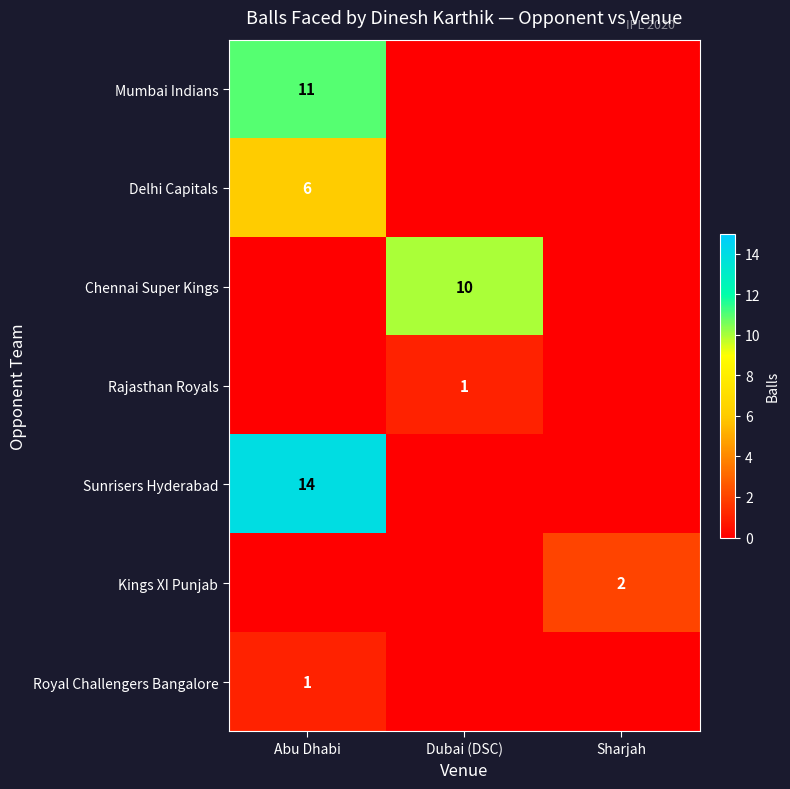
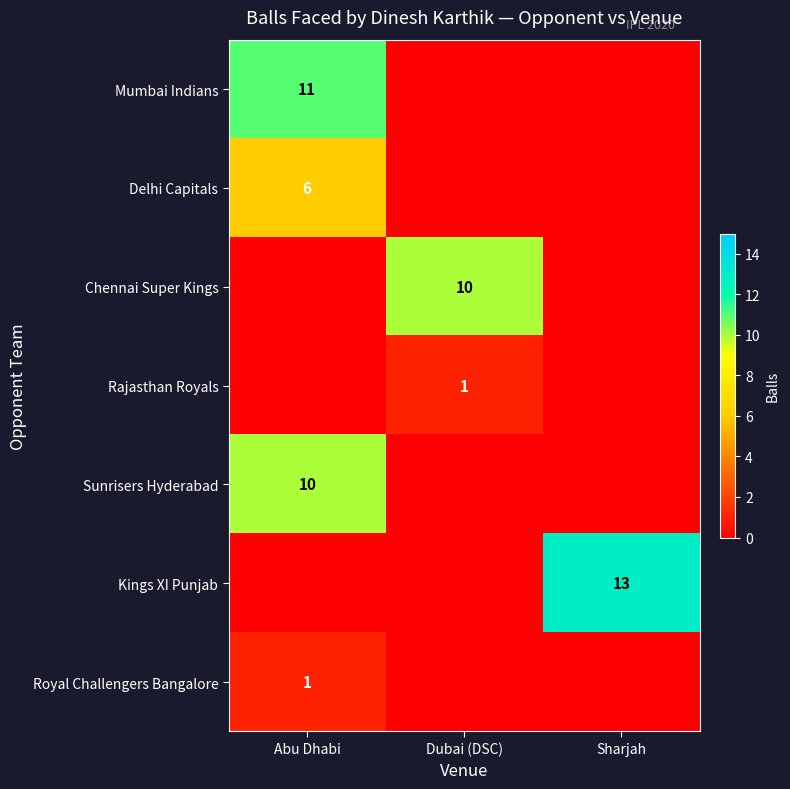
  {
    "Mumbai Indians": {
      "Abu Dhabi": 11
    },
    "Delhi Capitals": {
      "Abu Dhabi": 6
    },
    "Chennai Super Kings": {
      "Dubai (DSC)": 10
    },
    "Rajasthan Royals": {
      "Dubai (DSC)": 1
    },
    "Sunrisers Hyderabad": {
-     "Abu Dhabi": 14
+     "Abu Dhabi": 10
    },
    "Kings XI Punjab": {
-     "Sharjah": 2
+     "Sharjah": 13
    },
    "Royal Challengers Bangalore": {
      "Abu Dhabi": 1
    }
  }
